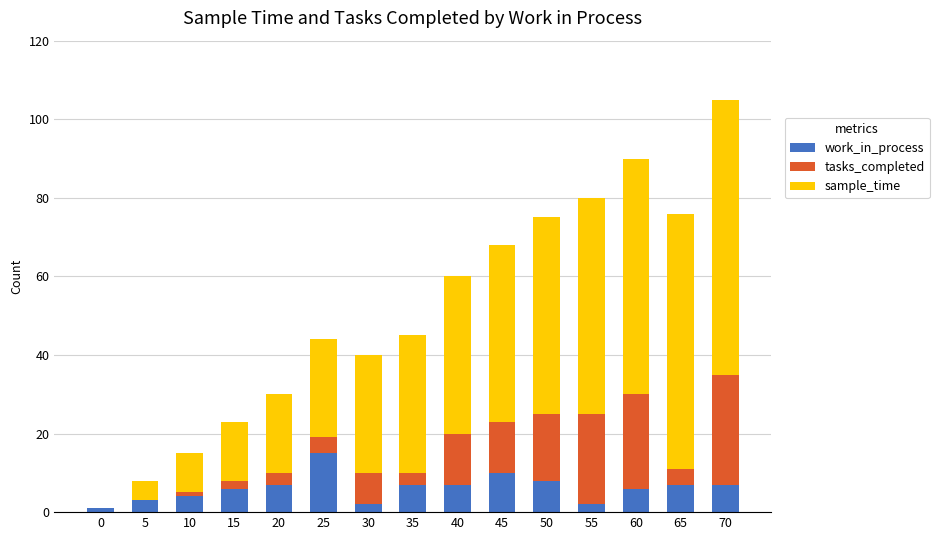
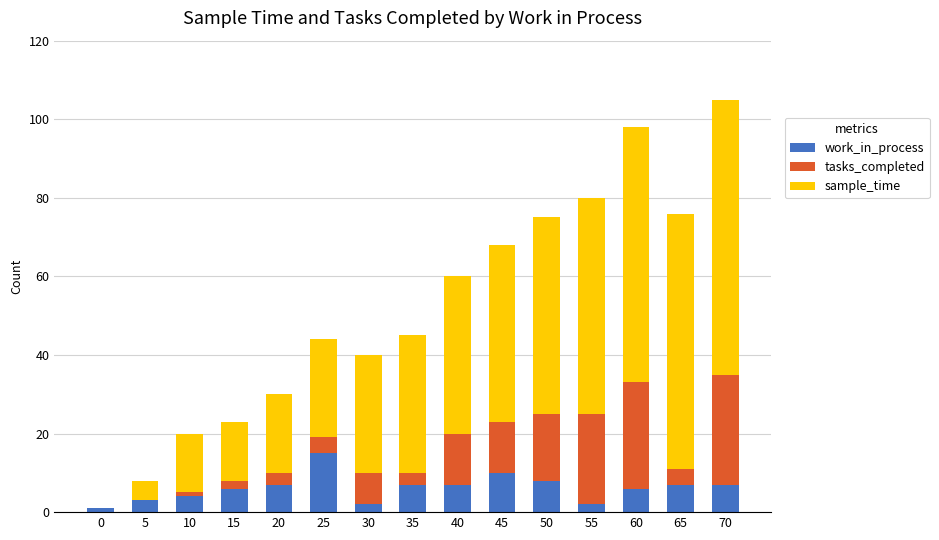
  {
    "work_in_process": {
      "0": 1,
      "5": 3,
      "10": 4,
      "15": 6,
      "20": 7,
      "25": 15,
      "30": 2,
      "35": 7,
      "40": 7,
      "45": 10,
      "50": 8,
      "55": 2,
      "60": 6,
      "65": 7,
      "70": 7
    },
    "tasks_completed": {
      "0": 0,
      "5": 0,
      "10": 1,
      "15": 2,
      "20": 3,
      "25": 4,
      "30": 8,
      "35": 3,
      "40": 13,
      "45": 13,
      "50": 17,
      "55": 23,
-     "60": 24,
+     "60": 27,
      "65": 4,
      "70": 28
    },
    "sample_time": {
      "0": 0,
      "5": 5,
-     "10": 10,
+     "10": 15,
      "15": 15,
      "20": 20,
      "25": 25,
      "30": 30,
      "35": 35,
      "40": 40,
      "45": 45,
      "50": 50,
      "55": 55,
-     "60": 60,
+     "60": 65,
      "65": 65,
      "70": 70
    }
  }
